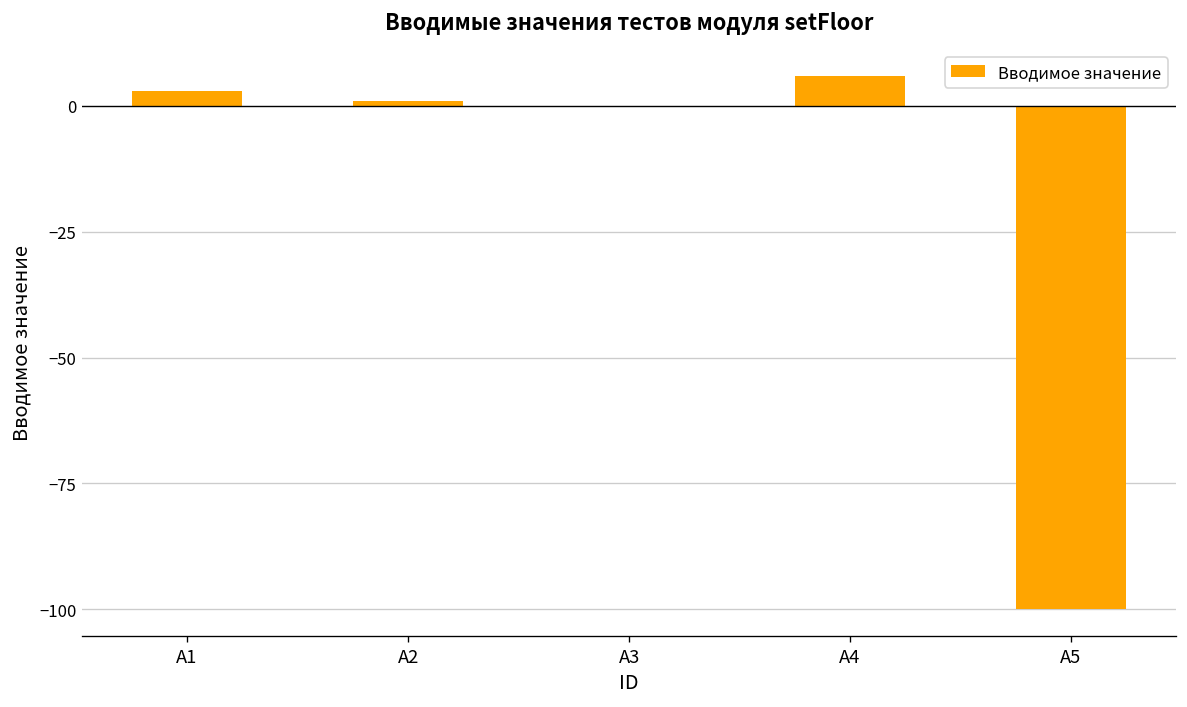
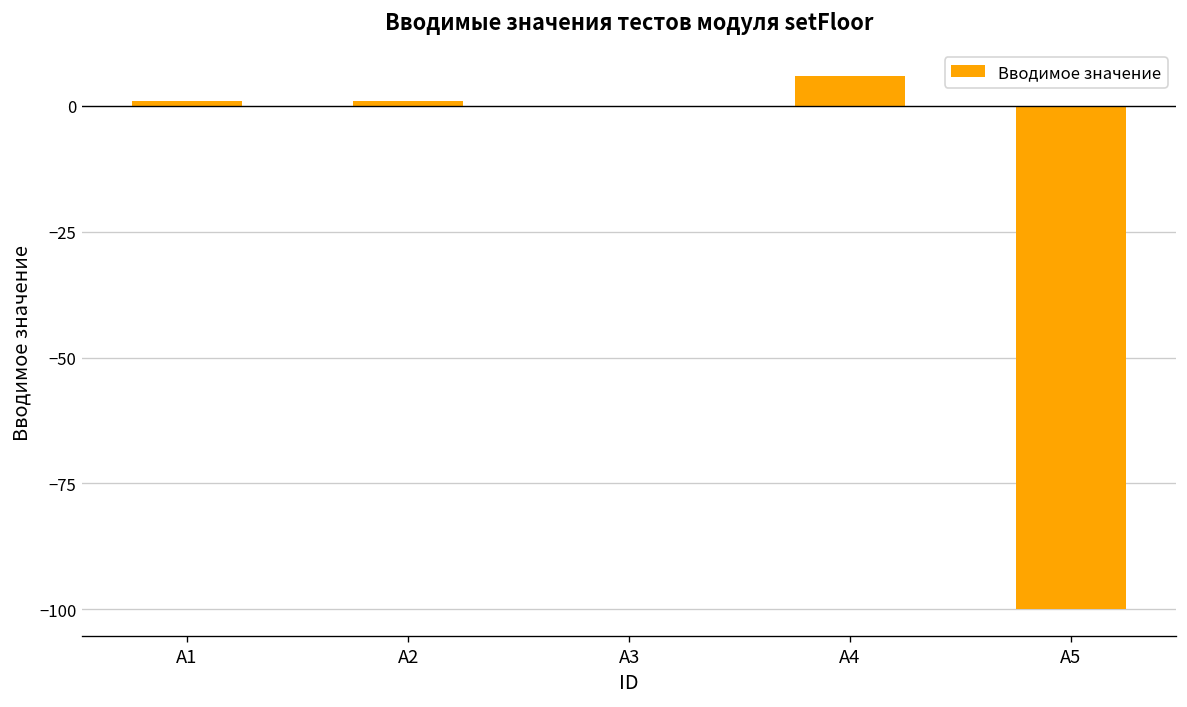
  {
-   "A1": 3,
+   "A1": 1,
    "A2": 1,
    "A3": 0,
    "A4": 6,
    "A5": -100
  }
